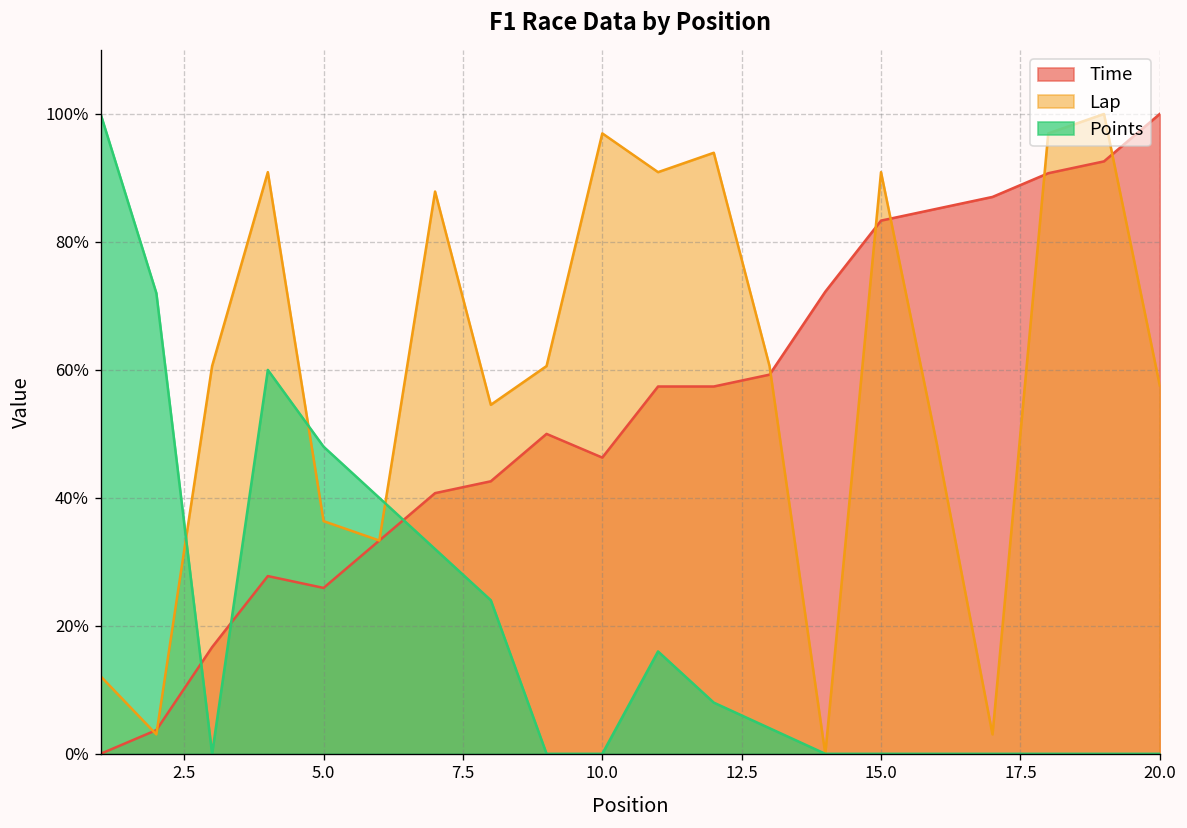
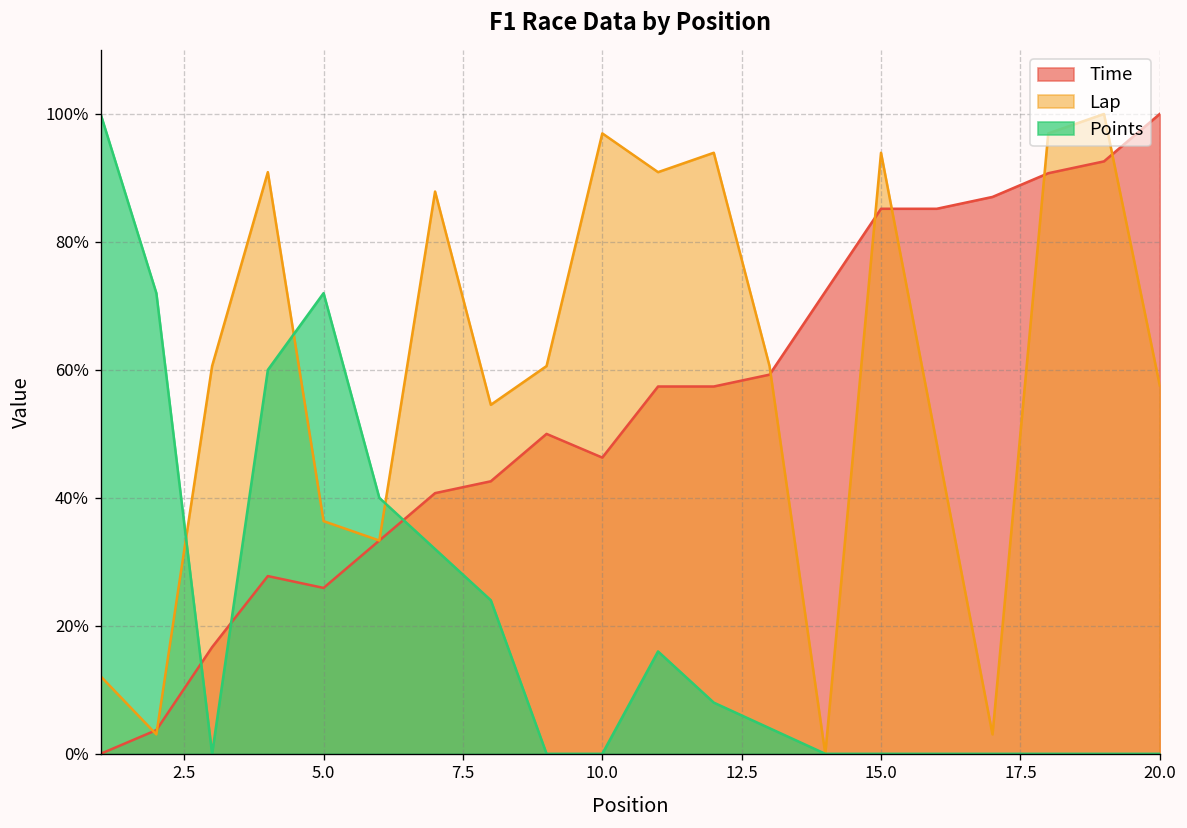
  {
    "Time": {
      "5.0": "26%",
      "10.0": "46%",
-     "15.0": "83%",
+     "15.0": "85%",
      "20.0": "100%"
    },
    "Lap": {
      "5.0": "36%",
      "10.0": "97%",
-     "15.0": "91%",
+     "15.0": "94%",
      "20.0": "58%"
    },
    "Points": {
-     "5.0": "48%",
+     "5.0": "72%",
      "10.0": "0%",
      "15.0": "0%",
      "20.0": "0%"
    }
  }
